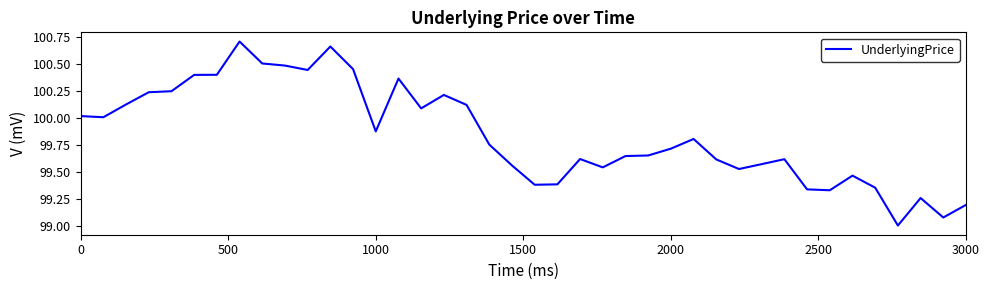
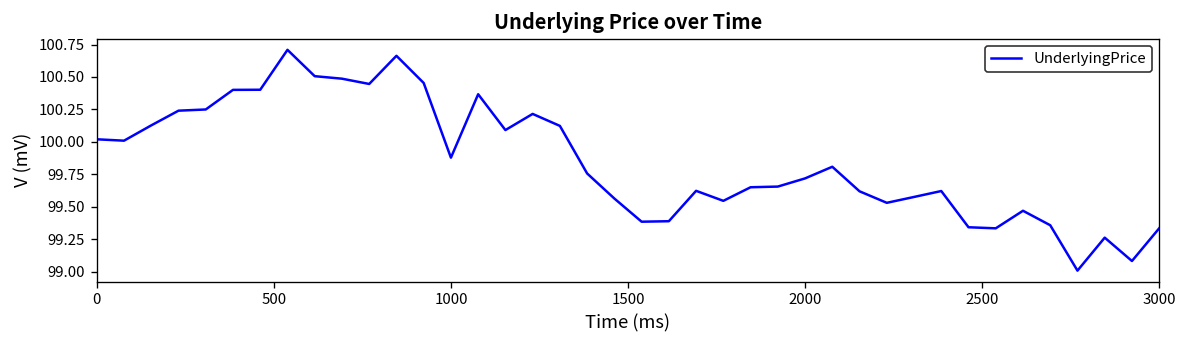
  {
    "0": 100.02,
    "1000": 99.88,
    "2000": 99.72,
-   "3000": 99.20
+   "3000": 99.33
  }
